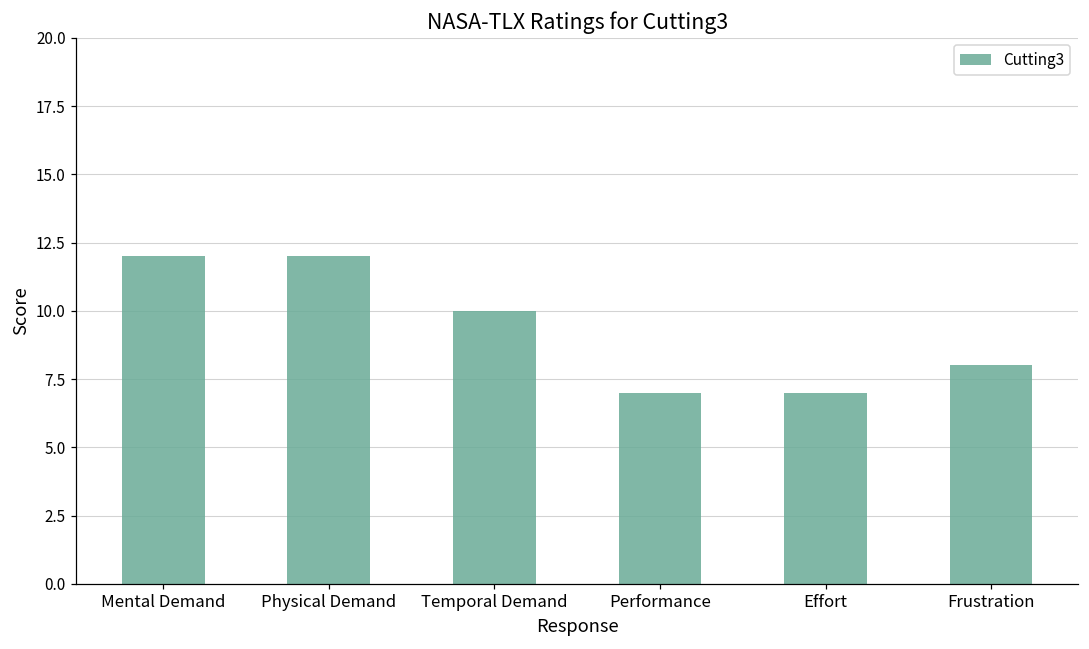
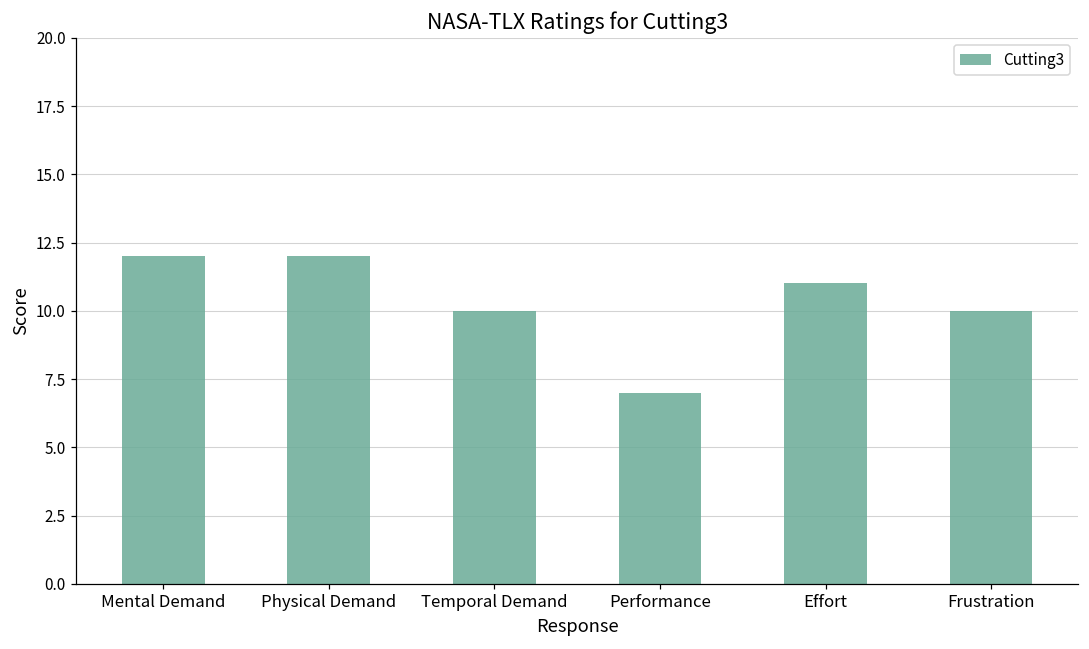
  {
    "Mental Demand": 12,
    "Physical Demand": 12,
    "Temporal Demand": 10,
    "Performance": 7,
-   "Effort": 7,
-   "Frustration": 8
+   "Effort": 11,
+   "Frustration": 10
  }
